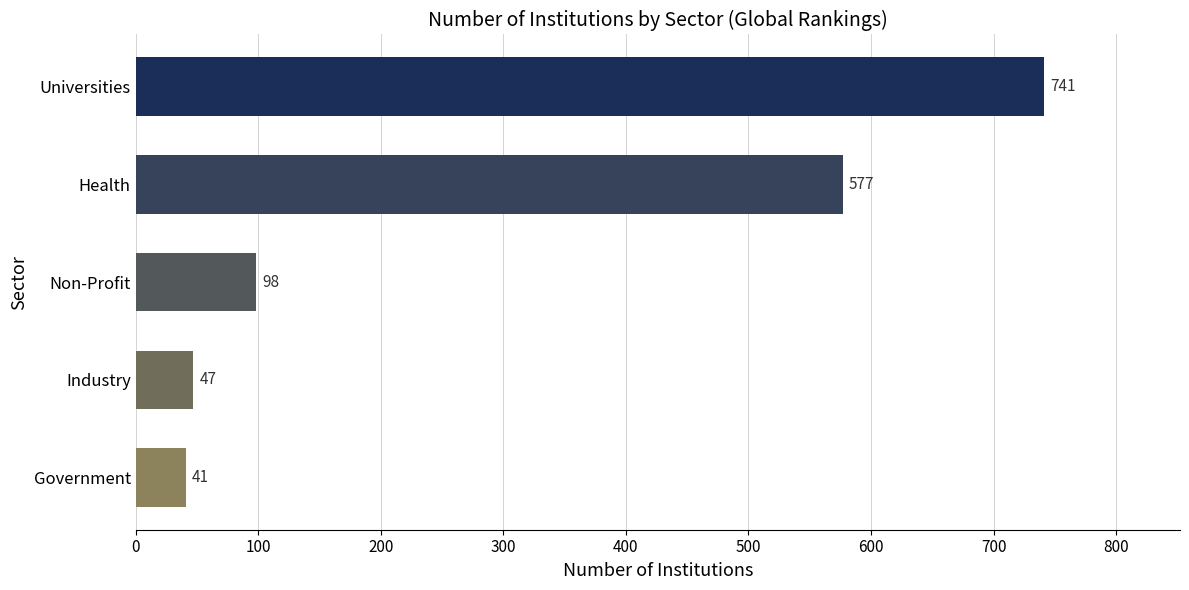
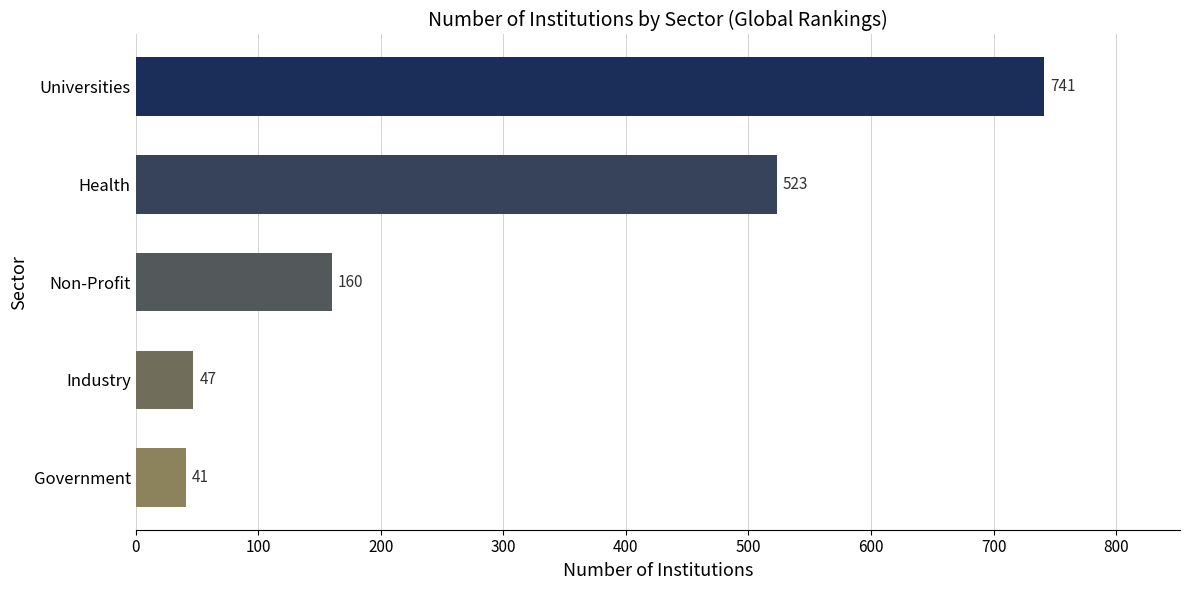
  {
    "Universities": 741,
-   "Health": 577,
-   "Non-Profit": 98,
+   "Health": 523,
+   "Non-Profit": 160,
    "Industry": 47,
    "Government": 41
  }
